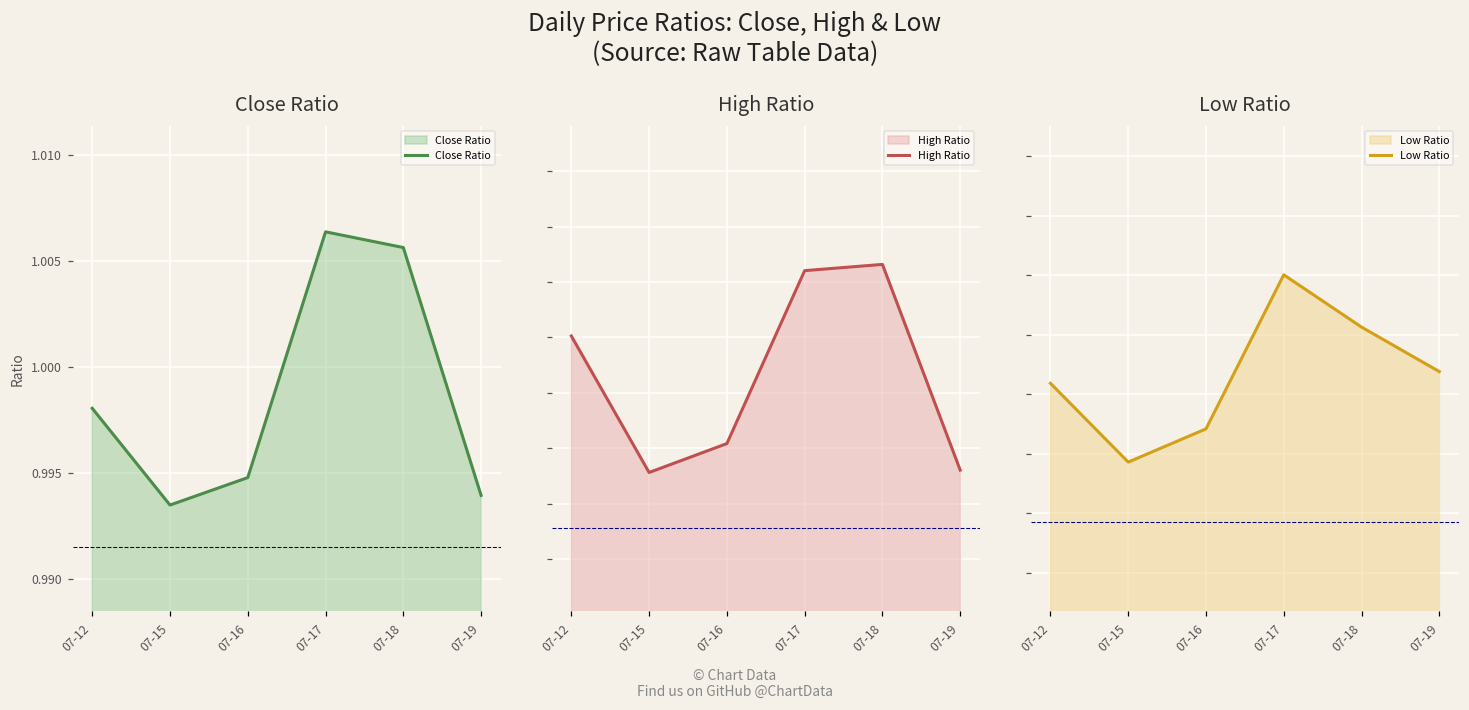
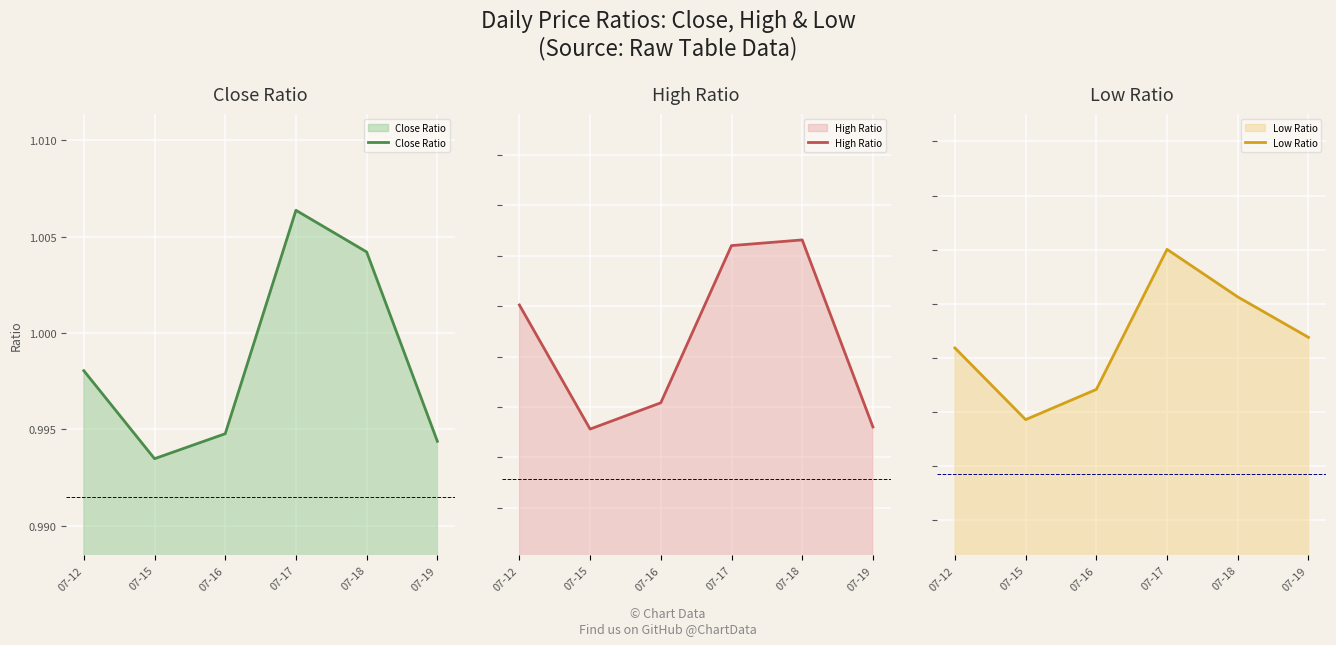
  {
    "Close Ratio": {
      "07-12": 0.9980,
      "07-15": 0.9935,
      "07-16": 0.9948,
      "07-17": 1.0064,
-     "07-18": 1.0056,
-     "07-19": 0.9939
+     "07-18": 1.0042,
+     "07-19": 0.9944
    }
  }
